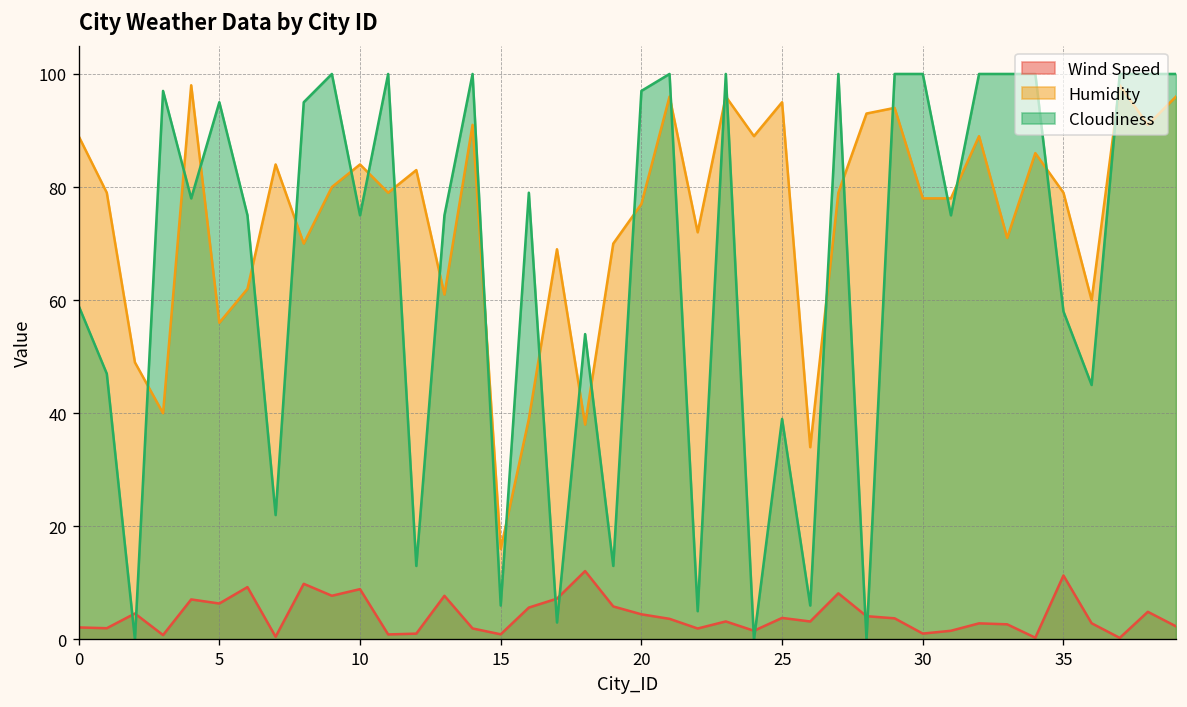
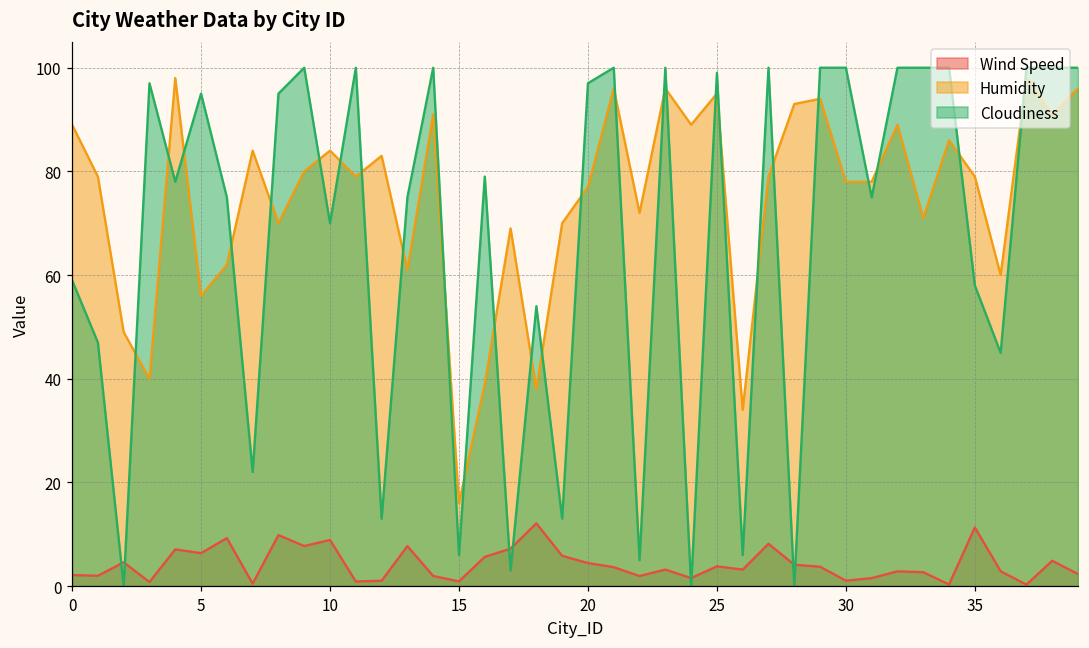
  {
    "Wind Speed": {
      "0": 2,
      "5": 6,
      "10": 9,
      "15": 1,
      "20": 4,
      "25": 4,
      "30": 1,
      "35": 11
    },
    "Humidity": {
      "0": 89,
      "5": 56,
      "10": 84,
      "15": 16,
      "20": 77,
      "25": 95,
      "30": 78,
      "35": 79
    },
    "Cloudiness": {
      "0": 59,
      "5": 95,
-     "10": 75,
+     "10": 70,
      "15": 6,
      "20": 97,
-     "25": 39,
+     "25": 99,
      "30": 100,
      "35": 58
    }
  }
